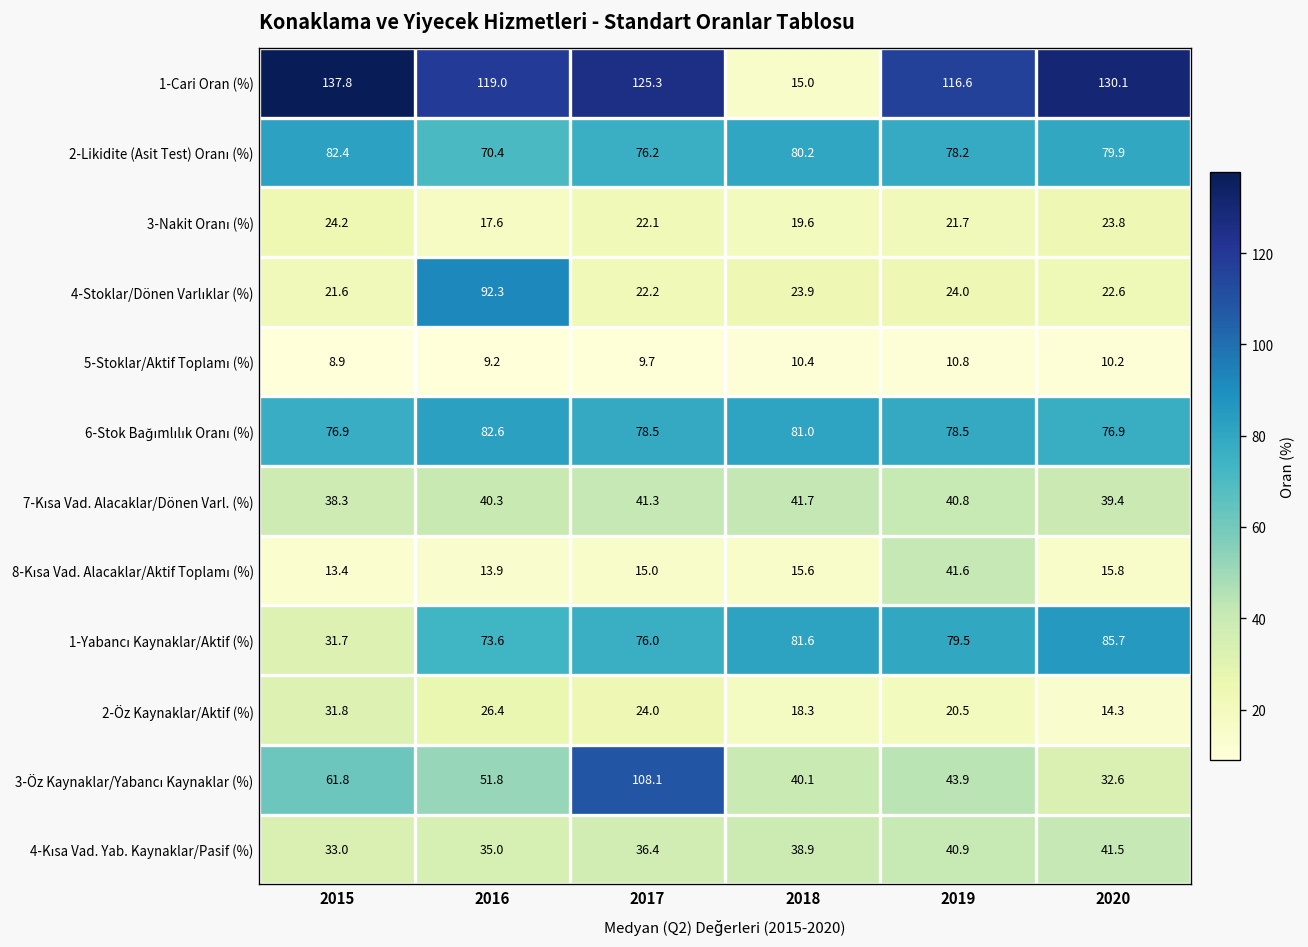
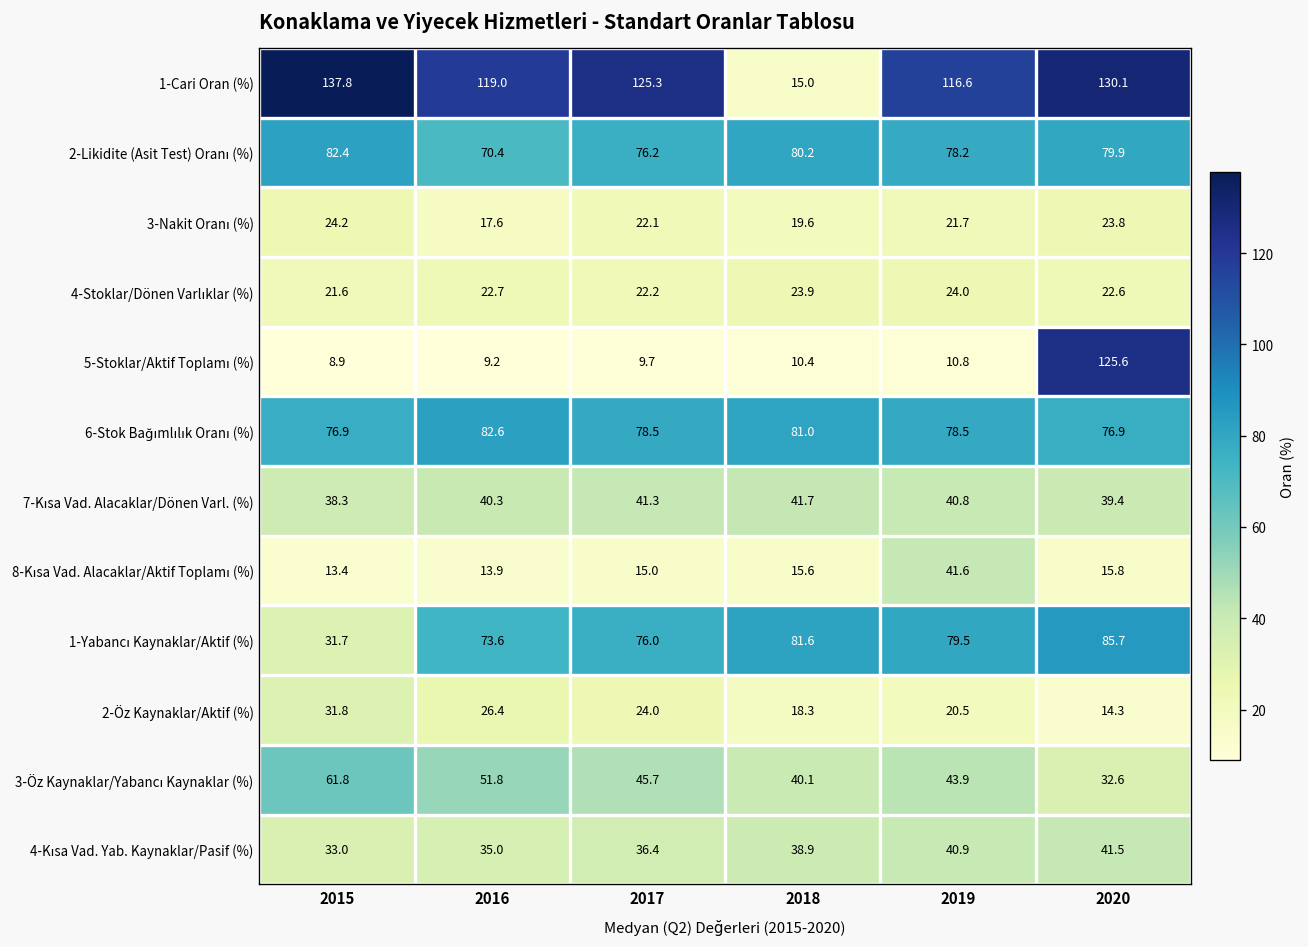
  {
    "1-Cari Oran (%)": {
      "2015": 137.8,
      "2016": 119.0,
      "2017": 125.3,
      "2018": 15.0,
      "2019": 116.6,
      "2020": 130.1
    },
    "2-Likidite (Asit Test) Oranı (%)": {
      "2015": 82.4,
      "2016": 70.4,
      "2017": 76.2,
      "2018": 80.2,
      "2019": 78.2,
      "2020": 79.9
    },
    "3-Nakit Oranı (%)": {
      "2015": 24.2,
      "2016": 17.6,
      "2017": 22.1,
      "2018": 19.6,
      "2019": 21.7,
      "2020": 23.8
    },
    "4-Stoklar/Dönen Varlıklar (%)": {
      "2015": 21.6,
-     "2016": 92.3,
+     "2016": 22.7,
      "2017": 22.2,
      "2018": 23.9,
      "2019": 24.0,
      "2020": 22.6
    },
    "5-Stoklar/Aktif Toplamı (%)": {
      "2015": 8.9,
      "2016": 9.2,
      "2017": 9.7,
      "2018": 10.4,
      "2019": 10.8,
-     "2020": 10.2
+     "2020": 125.6
    },
    "6-Stok Bağımlılık Oranı (%)": {
      "2015": 76.9,
      "2016": 82.6,
      "2017": 78.5,
      "2018": 81.0,
      "2019": 78.5,
      "2020": 76.9
    },
    "7-Kısa Vad. Alacaklar/Dönen Varl. (%)": {
      "2015": 38.3,
      "2016": 40.3,
      "2017": 41.3,
      "2018": 41.7,
      "2019": 40.8,
      "2020": 39.4
    },
    "8-Kısa Vad. Alacaklar/Aktif Toplamı (%)": {
      "2015": 13.4,
      "2016": 13.9,
      "2017": 15.0,
      "2018": 15.6,
      "2019": 41.6,
      "2020": 15.8
    },
    "1-Yabancı Kaynaklar/Aktif (%)": {
      "2015": 31.7,
      "2016": 73.6,
      "2017": 76.0,
      "2018": 81.6,
      "2019": 79.5,
      "2020": 85.7
    },
    "2-Öz Kaynaklar/Aktif (%)": {
      "2015": 31.8,
      "2016": 26.4,
      "2017": 24.0,
      "2018": 18.3,
      "2019": 20.5,
      "2020": 14.3
    },
    "3-Öz Kaynaklar/Yabancı Kaynaklar (%)": {
      "2015": 61.8,
      "2016": 51.8,
-     "2017": 108.1,
+     "2017": 45.7,
      "2018": 40.1,
      "2019": 43.9,
      "2020": 32.6
    },
    "4-Kısa Vad. Yab. Kaynaklar/Pasif (%)": {
      "2015": 33.0,
      "2016": 35.0,
      "2017": 36.4,
      "2018": 38.9,
      "2019": 40.9,
      "2020": 41.5
    }
  }
